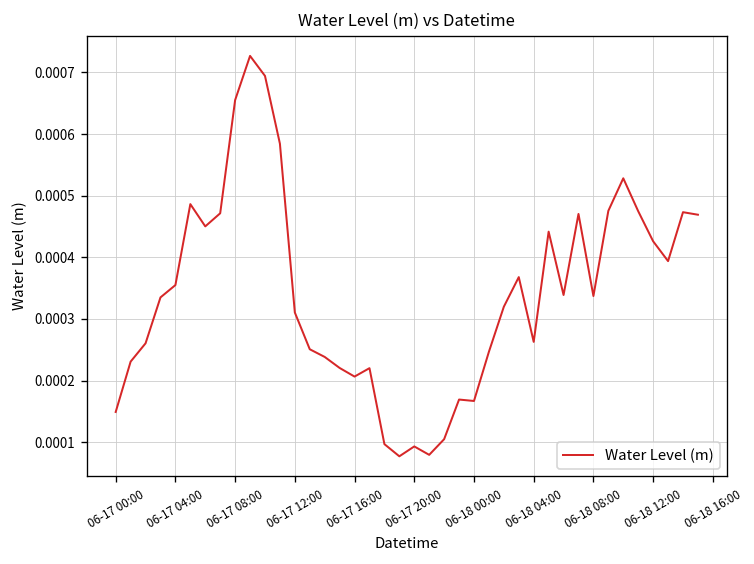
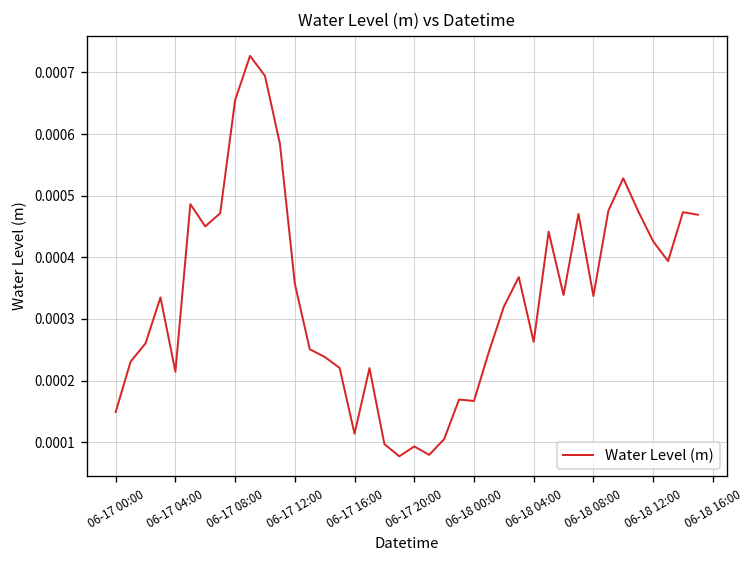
  {
    "06-17 00:00": 0.00015,
-   "06-17 04:00": 0.00035,
+   "06-17 04:00": 0.00021,
    "06-17 08:00": 0.00066,
-   "06-17 12:00": 0.00031,
-   "06-17 16:00": 0.00021,
+   "06-17 12:00": 0.00036,
+   "06-17 16:00": 0.00011,
    "06-17 20:00": 0.00009,
    "06-18 00:00": 0.00017,
    "06-18 04:00": 0.00026,
    "06-18 08:00": 0.00034,
    "06-18 12:00": 0.00043
  }
